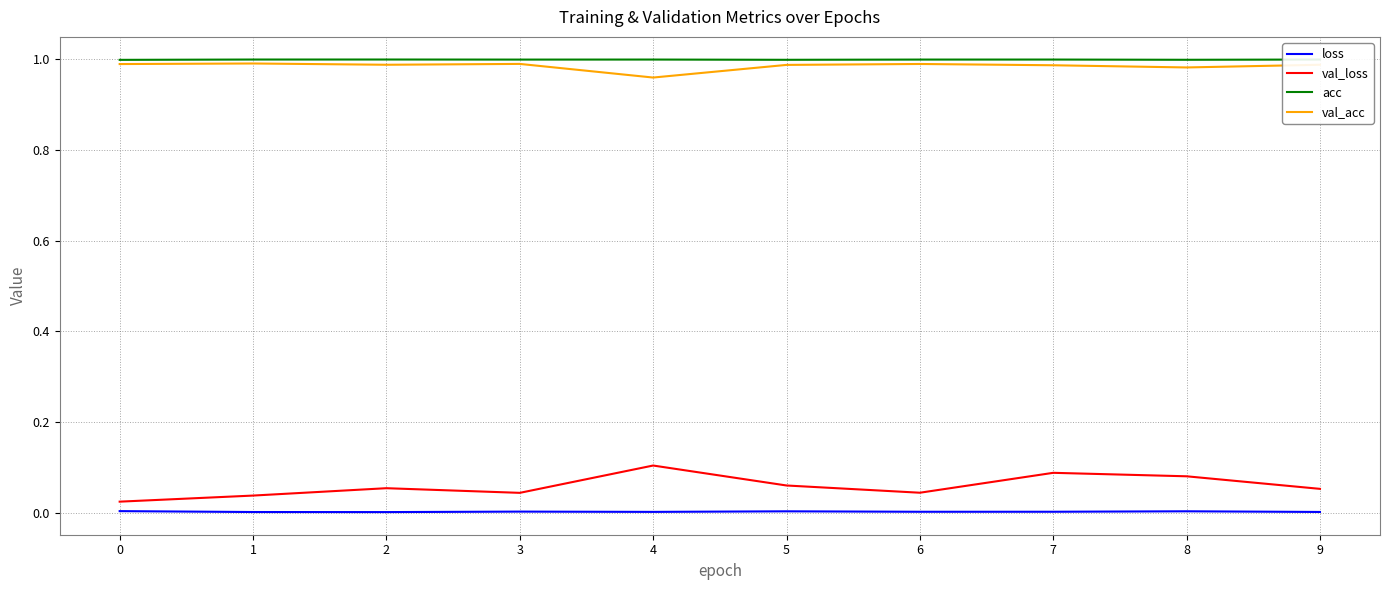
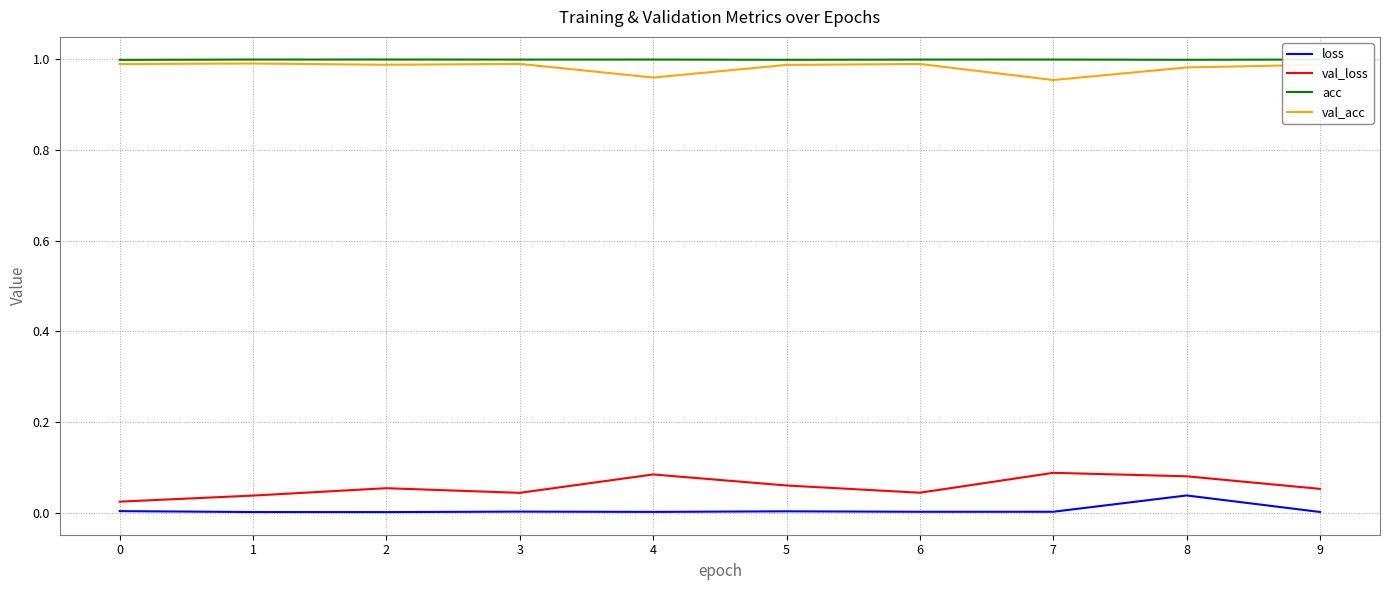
  {
    "loss": {
      "0": 0.00,
      "1": 0.00,
      "2": 0.00,
      "3": 0.00,
      "4": 0.00,
      "5": 0.00,
      "6": 0.00,
      "7": 0.00,
-     "8": 0.00,
+     "8": 0.04,
      "9": 0.00
    },
    "val_loss": {
      "0": 0.02,
      "1": 0.04,
      "2": 0.05,
      "3": 0.04,
-     "4": 0.10,
+     "4": 0.08,
      "5": 0.06,
      "6": 0.04,
      "7": 0.09,
      "8": 0.08,
      "9": 0.05
    },
    "acc": {
      "0": 1.00,
      "1": 1.00,
      "2": 1.00,
      "3": 1.00,
      "4": 1.00,
      "5": 1.00,
      "6": 1.00,
      "7": 1.00,
      "8": 1.00
    },
    "val_acc": {
      "0": 0.99,
      "1": 0.99,
      "2": 0.99,
      "3": 0.99,
      "4": 0.96,
      "5": 0.99,
      "6": 0.99,
-     "7": 0.99,
+     "7": 0.95,
      "8": 0.98
    }
  }
